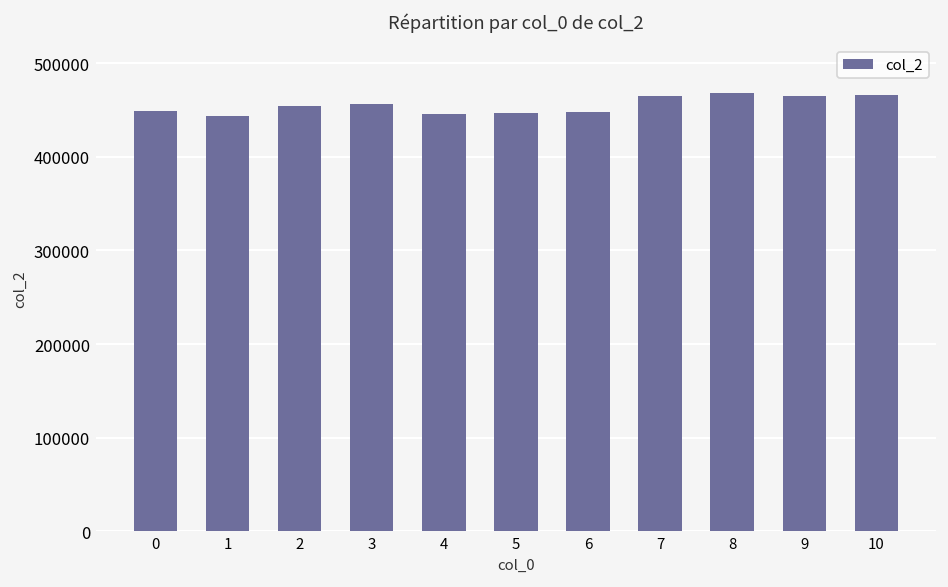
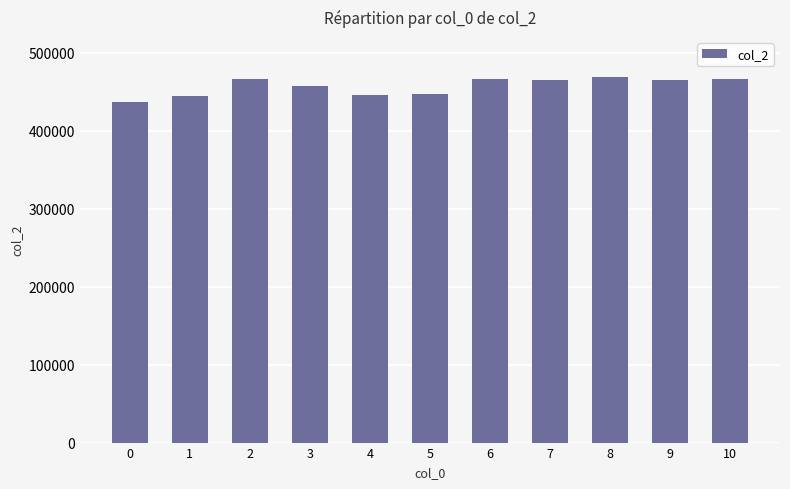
  {
-   "0": 450000,
+   "0": 440000,
    "1": 440000,
-   "2": 450000,
+   "2": 470000,
    "3": 460000,
    "4": 450000,
    "5": 450000,
-   "6": 450000,
+   "6": 470000,
    "7": 460000,
    "8": 470000,
    "9": 460000,
    "10": 470000
  }
